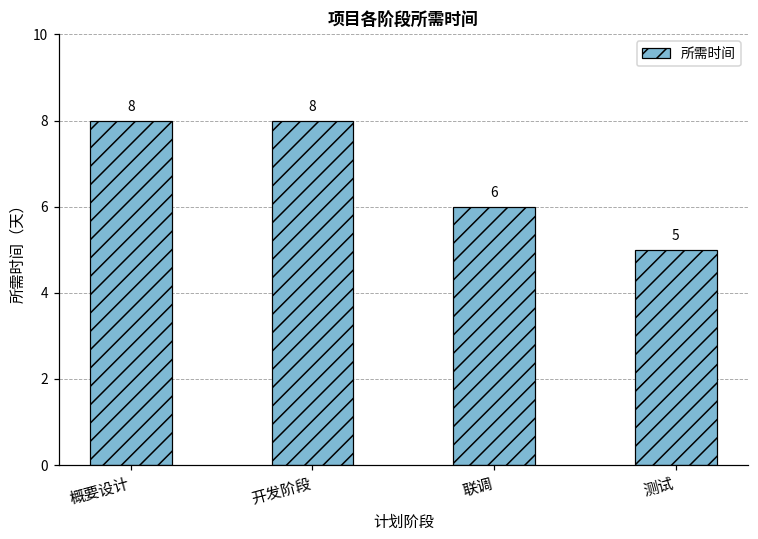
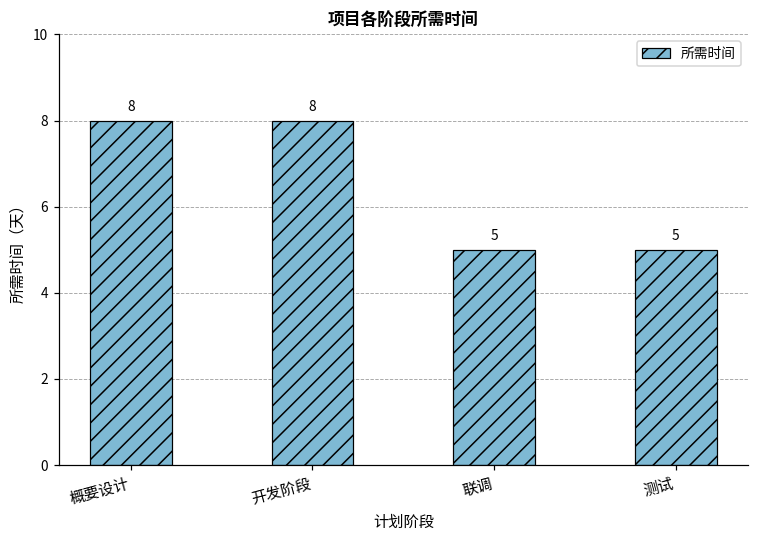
  {
    "概要设计": 8,
    "开发阶段": 8,
-   "联调": 6,
+   "联调": 5,
    "测试": 5
  }
